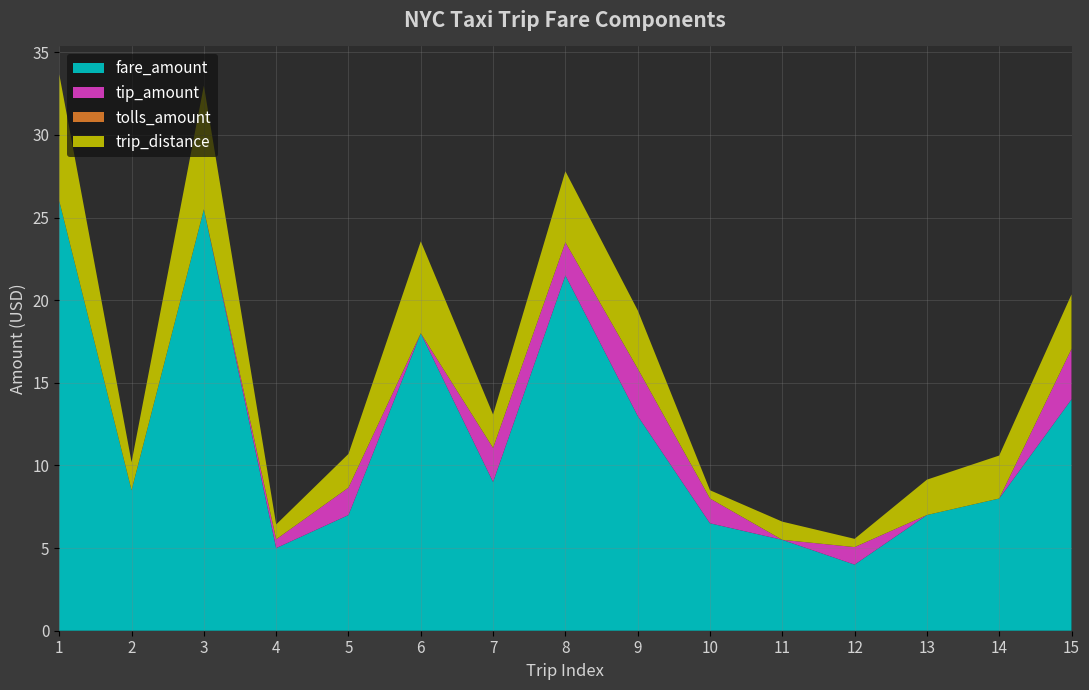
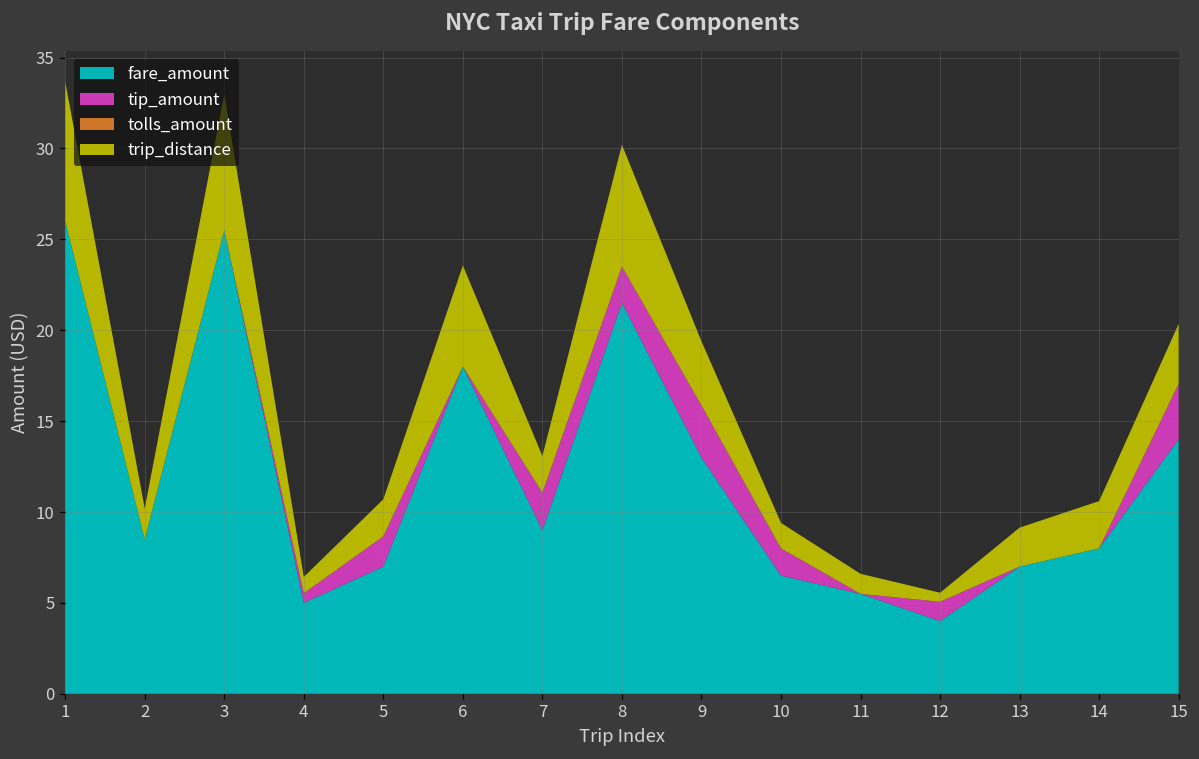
  {
    "fare_amount": {
      "4": 5.0,
      "5": 7.0,
      "7": 9.0,
      "8": 21.5,
      "9": 13.0,
      "10": 6.5,
      "12": 4.0,
      "15": 14.0
    },
    "trip_distance": {
      "1": 7.7,
      "2": 1.7,
      "4": 0.9,
      "5": 2.0,
      "6": 5.6,
      "7": 2.0,
-     "8": 4.3,
+     "8": 6.7,
      "9": 3.5,
-     "10": 0.5,
+     "10": 1.4,
      "11": 1.1,
      "12": 0.5,
      "13": 2.1,
      "14": 2.6,
      "15": 3.3
    }
  }
